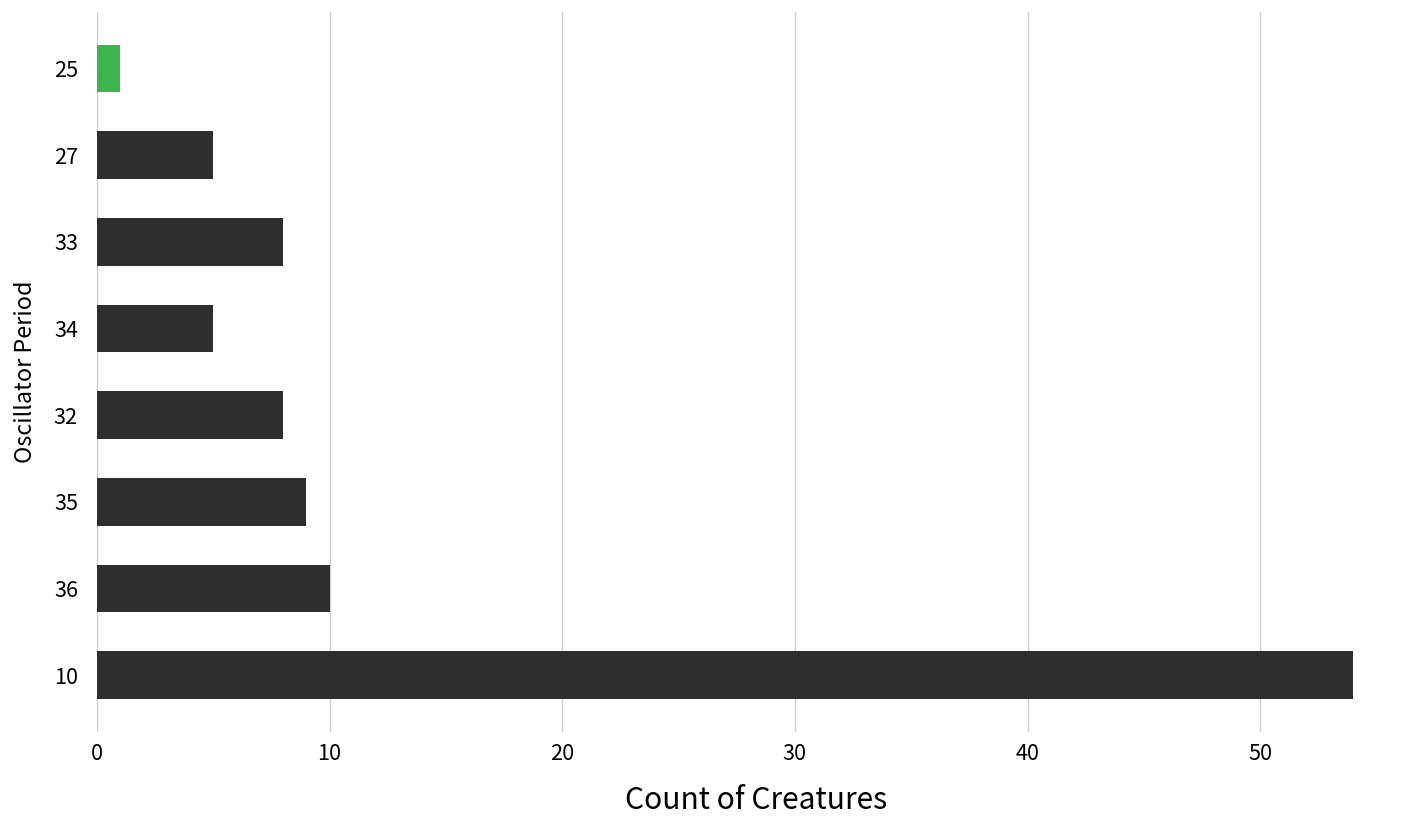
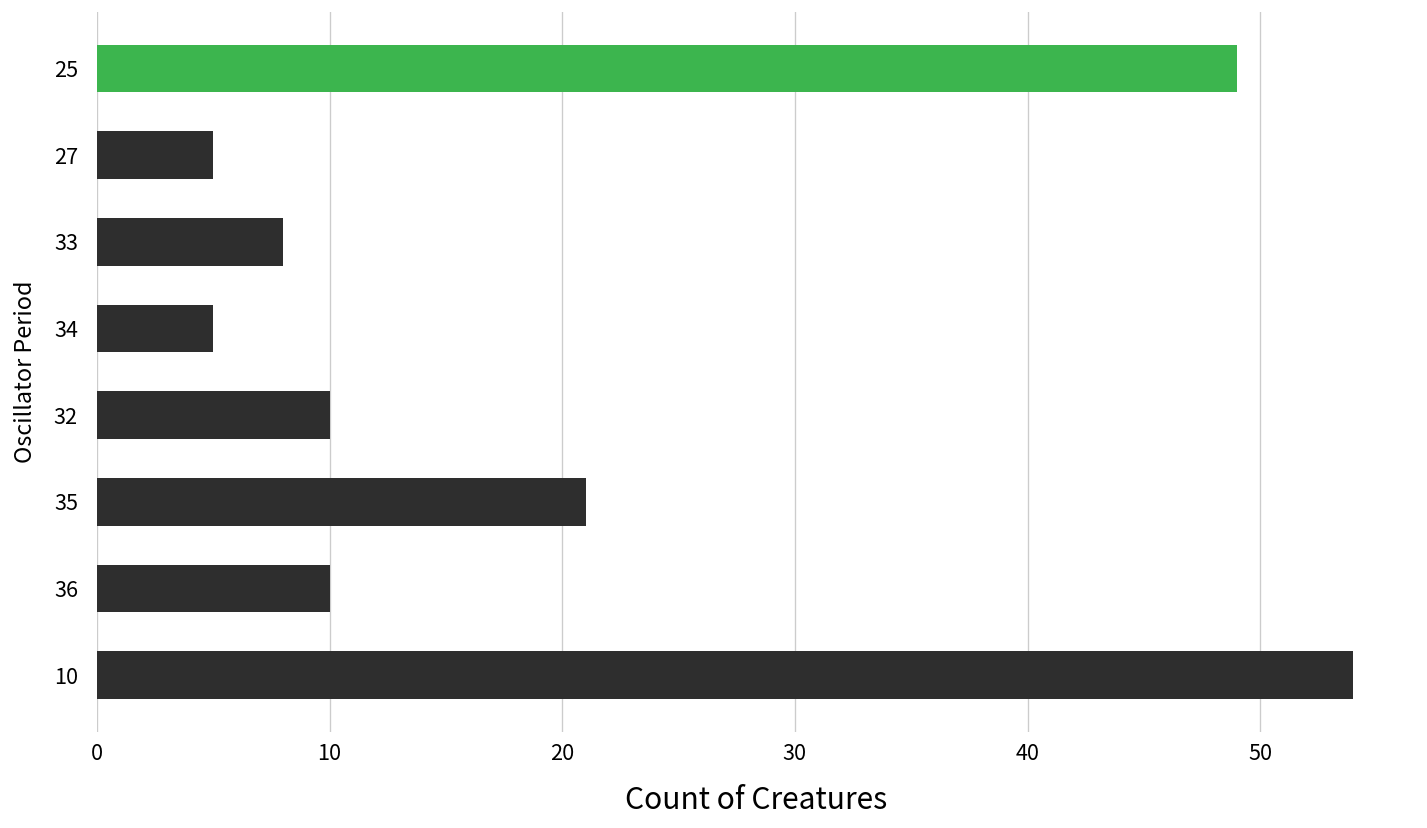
  {
-   "25": 1,
+   "25": 49,
    "27": 5,
    "33": 8,
    "34": 5,
-   "32": 8,
-   "35": 9,
+   "32": 10,
+   "35": 21,
    "36": 10,
    "10": 54
  }
